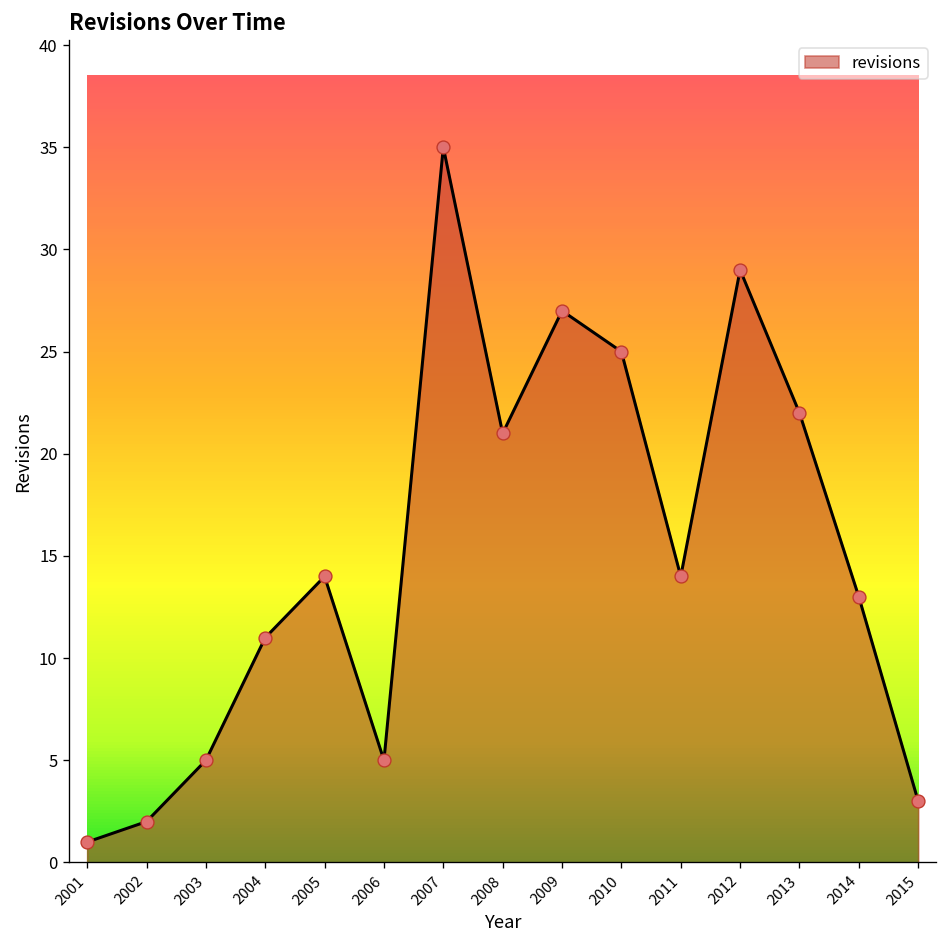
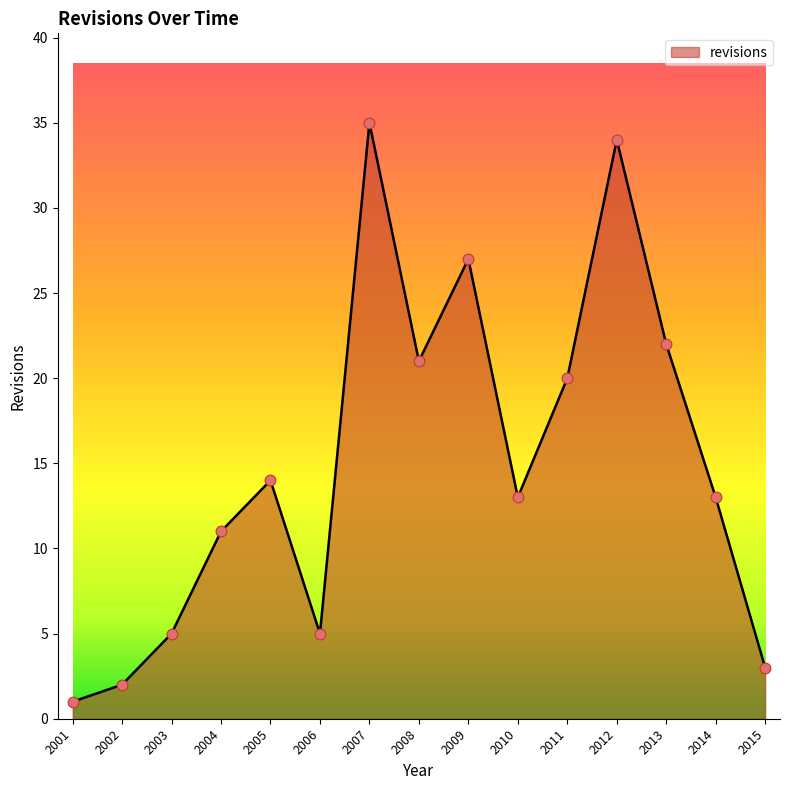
  {
    "2001": 1,
    "2002": 2,
    "2003": 5,
    "2004": 11,
    "2005": 14,
    "2006": 5,
    "2007": 35,
    "2008": 21,
    "2009": 27,
-   "2010": 25,
-   "2011": 14,
-   "2012": 29,
+   "2010": 13,
+   "2011": 20,
+   "2012": 34,
    "2013": 22,
    "2014": 13,
    "2015": 3
  }
